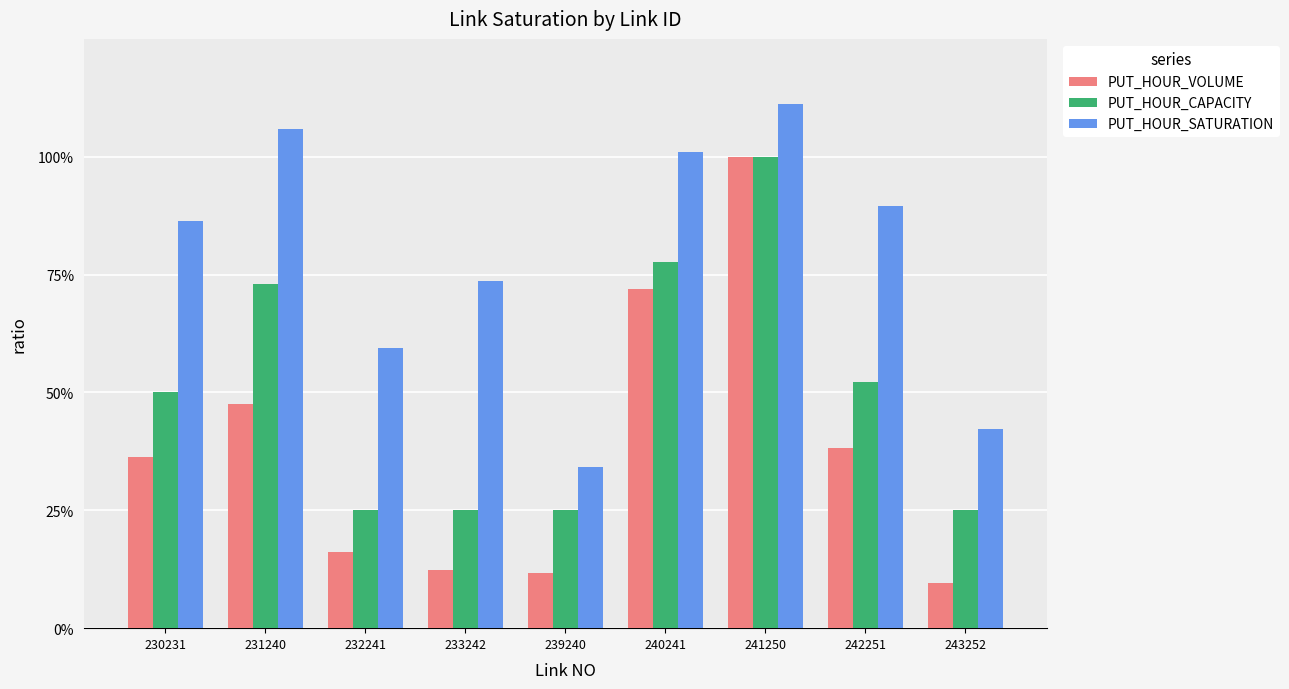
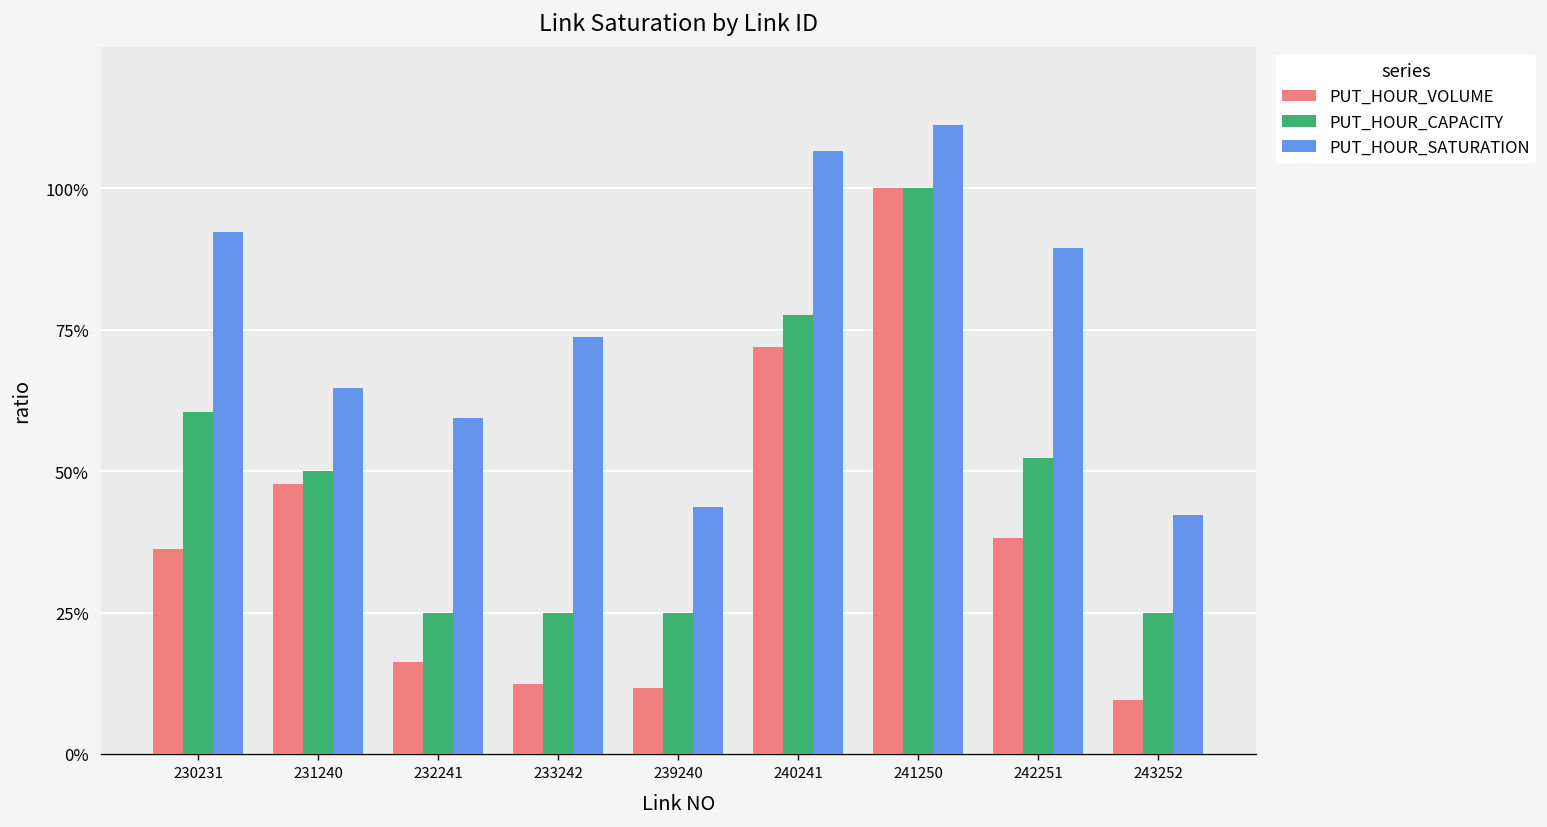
  {
    "PUT_HOUR_VOLUME": {
      "230231": "36%",
      "231240": "48%",
      "232241": "16%",
      "233242": "12%",
      "239240": "12%",
      "240241": "72%",
      "241250": "100%",
      "242251": "38%",
      "243252": "10%"
    },
    "PUT_HOUR_CAPACITY": {
-     "230231": "50%",
-     "231240": "73%",
+     "230231": "61%",
+     "231240": "50%",
      "232241": "25%",
      "233242": "25%",
      "239240": "25%",
      "240241": "78%",
      "241250": "100%",
      "242251": "52%",
      "243252": "25%"
    },
    "PUT_HOUR_SATURATION": {
-     "230231": "86%",
-     "231240": "106%",
+     "230231": "92%",
+     "231240": "65%",
      "232241": "59%",
      "233242": "74%",
-     "239240": "34%",
-     "240241": "101%",
+     "239240": "44%",
+     "240241": "107%",
      "241250": "111%",
      "242251": "90%",
      "243252": "42%"
    }
  }
